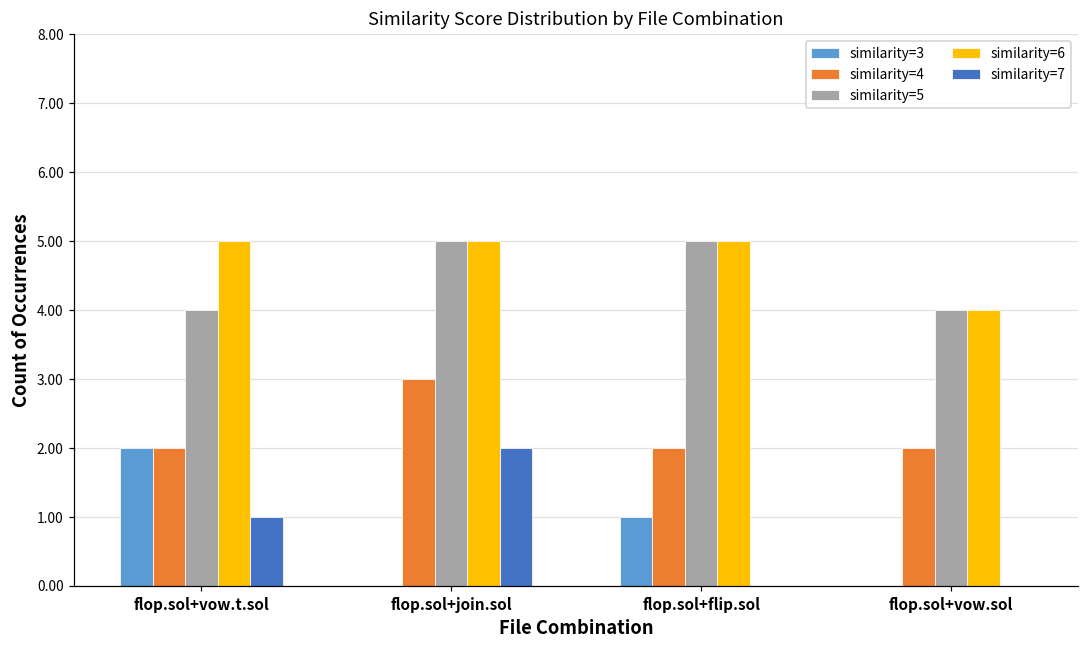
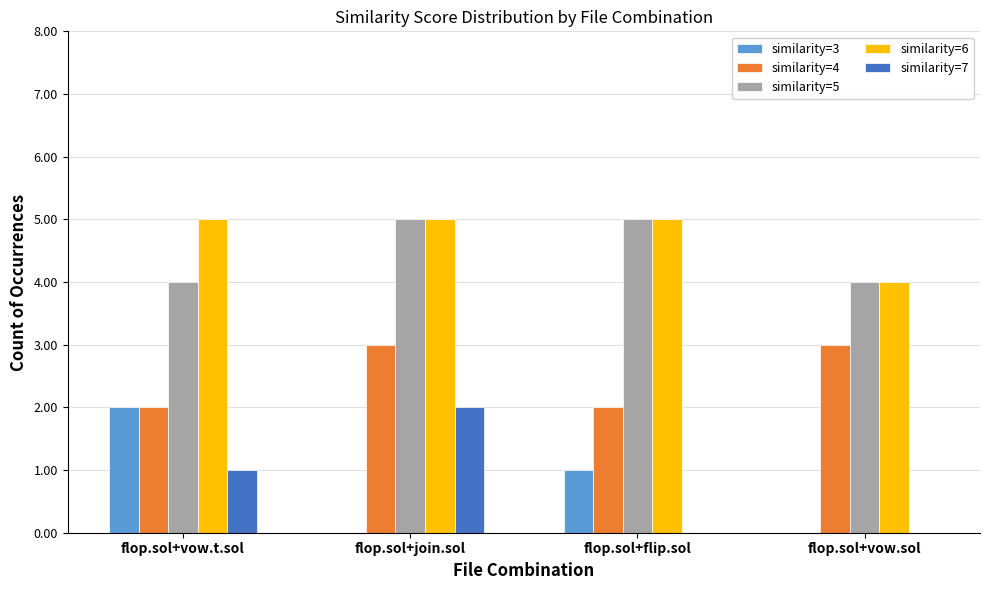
  {
    "similarity=4": {
      "flop.sol+vow.t.sol": 2,
      "flop.sol+join.sol": 3,
      "flop.sol+flip.sol": 2,
-     "flop.sol+vow.sol": 2
+     "flop.sol+vow.sol": 3
    },
    "similarity=5": {
      "flop.sol+vow.t.sol": 4,
      "flop.sol+join.sol": 5,
      "flop.sol+flip.sol": 5,
      "flop.sol+vow.sol": 4
    },
    "similarity=6": {
      "flop.sol+vow.t.sol": 5,
      "flop.sol+join.sol": 5,
      "flop.sol+flip.sol": 5,
      "flop.sol+vow.sol": 4
    }
  }
